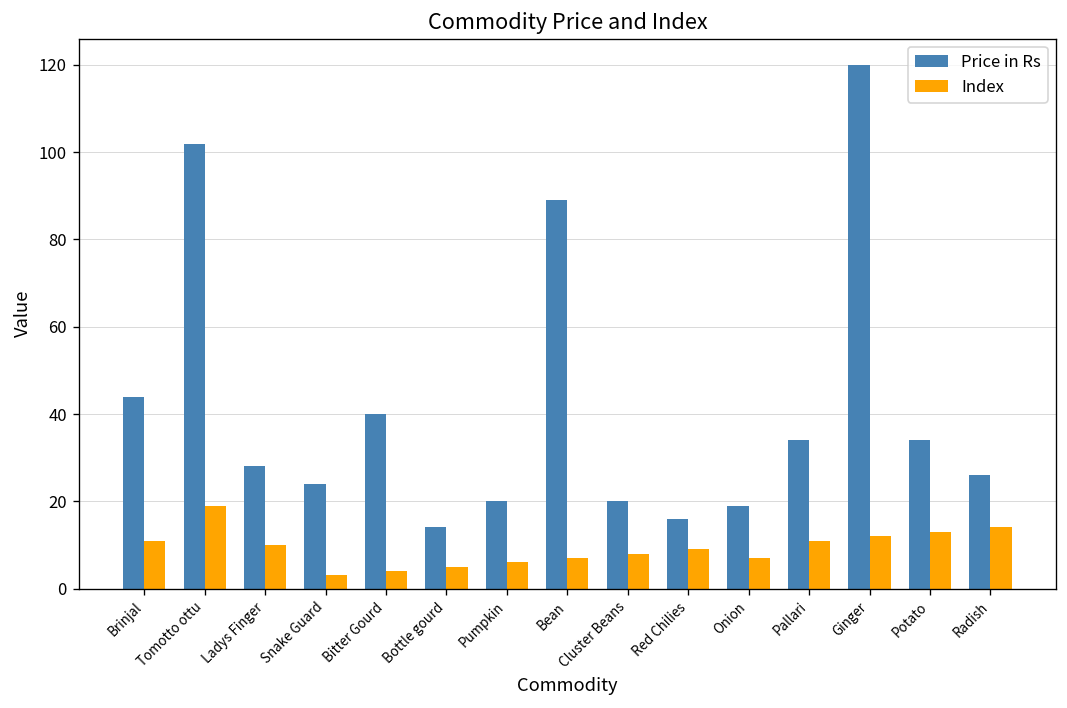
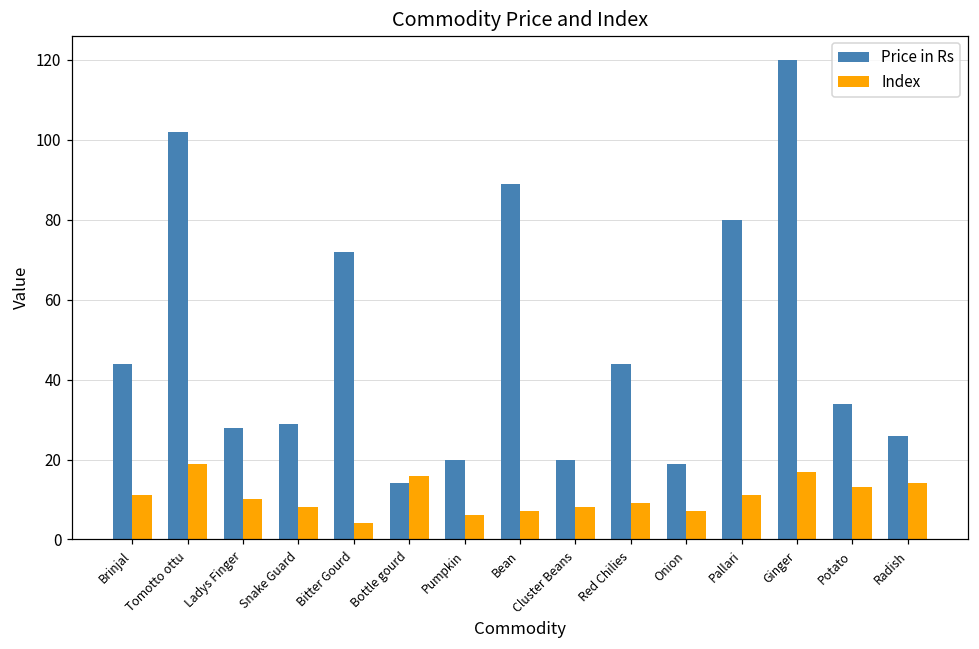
  {
    "Price in Rs": {
      "Brinjal": 44,
      "Tomotto ottu": 102,
      "Ladys Finger": 28,
-     "Snake Guard": 24,
-     "Bitter Gourd": 40,
+     "Snake Guard": 29,
+     "Bitter Gourd": 72,
      "Bottle gourd": 14,
      "Pumpkin": 20,
      "Bean": 89,
      "Cluster Beans": 20,
-     "Red Chilies": 16,
+     "Red Chilies": 44,
      "Onion": 19,
-     "Pallari": 34,
+     "Pallari": 80,
      "Ginger": 120,
      "Potato": 34,
      "Radish": 26
    },
    "Index": {
      "Brinjal": 11,
      "Tomotto ottu": 19,
      "Ladys Finger": 10,
-     "Snake Guard": 3,
+     "Snake Guard": 8,
      "Bitter Gourd": 4,
-     "Bottle gourd": 5,
+     "Bottle gourd": 16,
      "Pumpkin": 6,
      "Bean": 7,
      "Cluster Beans": 8,
      "Red Chilies": 9,
      "Onion": 7,
      "Pallari": 11,
-     "Ginger": 12,
+     "Ginger": 17,
      "Potato": 13,
      "Radish": 14
    }
  }
